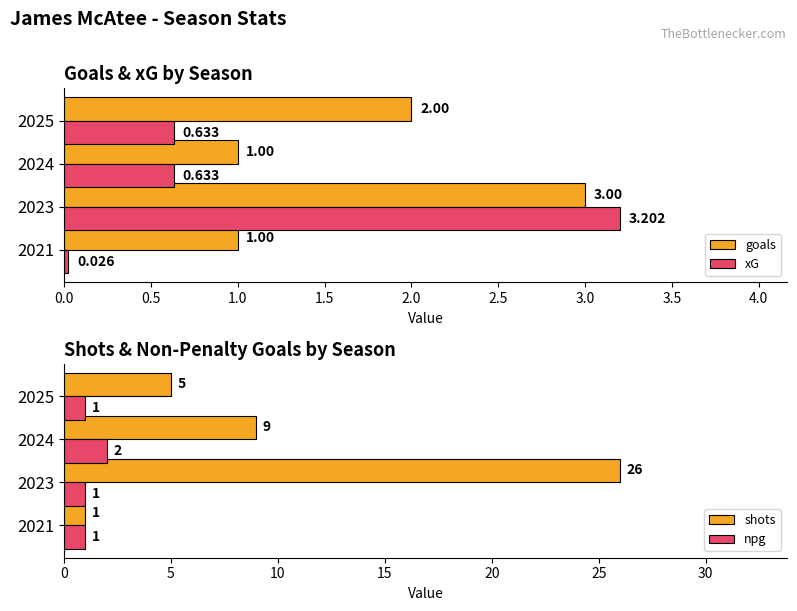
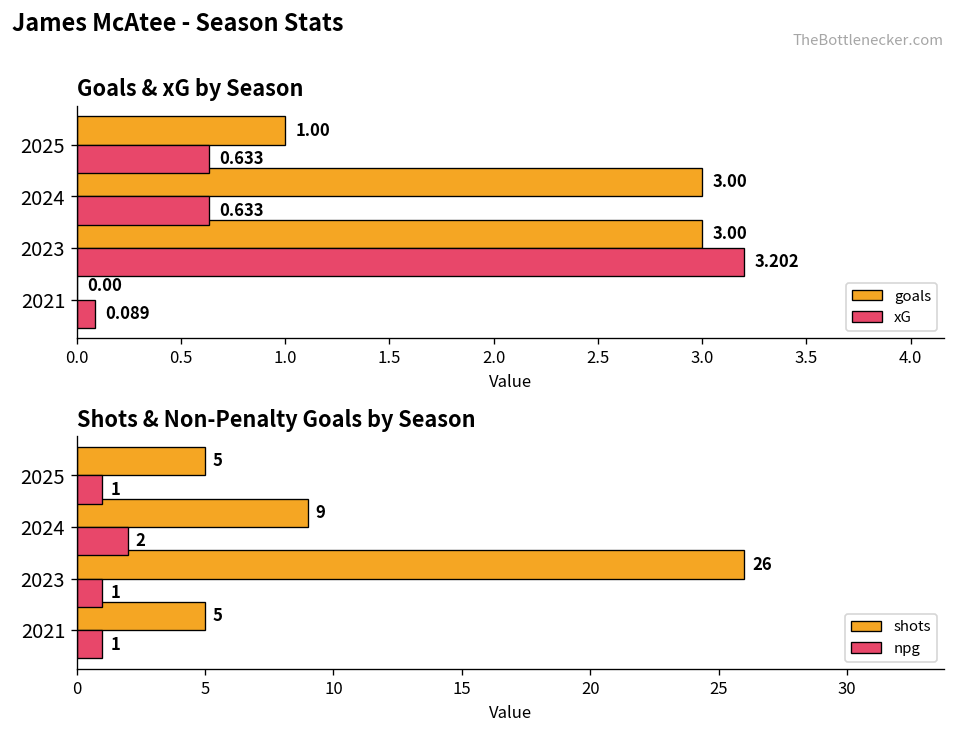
  {
    "Goals & xG by Season": {
      "goals": {
-       "2025": 2.00,
-       "2024": 1.00,
+       "2025": 1.00,
+       "2024": 3.00,
        "2023": 3.00,
-       "2021": 1.00
+       "2021": 0.00
      },
      "xG": {
        "2025": 0.633,
        "2024": 0.633,
        "2023": 3.202,
-       "2021": 0.026
+       "2021": 0.089
      }
    },
    "Shots & Non-Penalty Goals by Season": {
      "shots": {
        "2025": 5,
        "2024": 9,
        "2023": 26,
-       "2021": 1
+       "2021": 5
      },
      "npg": {
        "2025": 1,
        "2024": 2,
        "2023": 1,
        "2021": 1
      }
    }
  }
